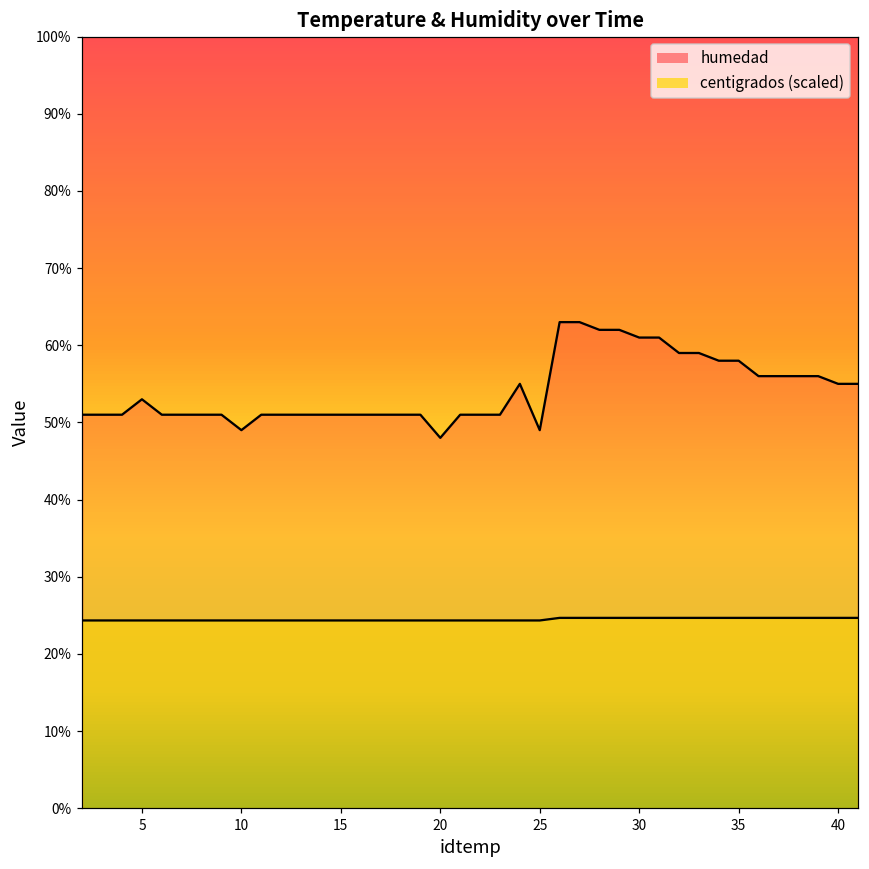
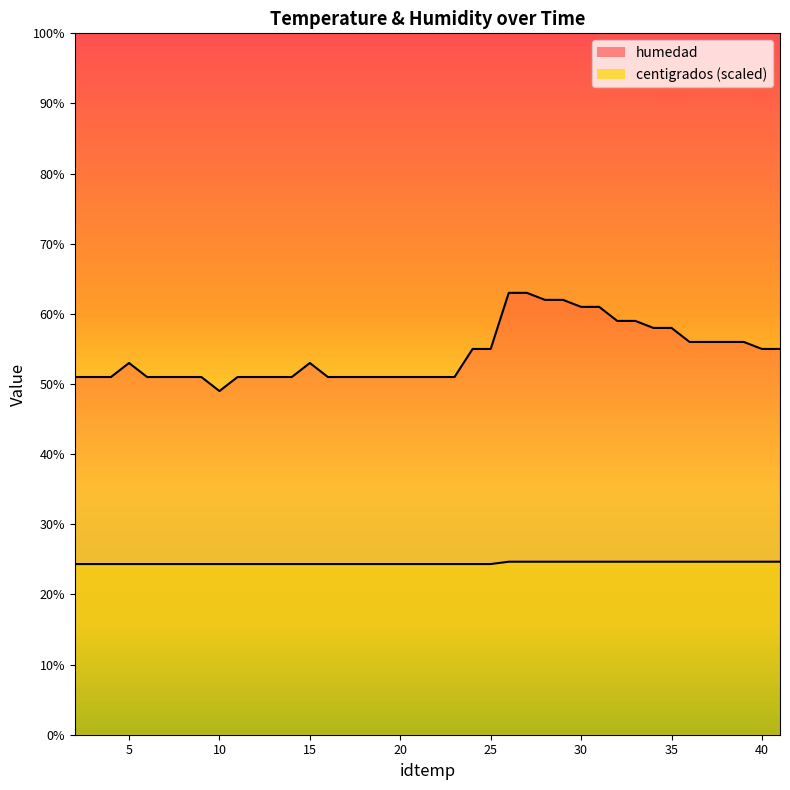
  {
    "humedad": {
      "5": "53%",
      "10": "49%",
-     "15": "51%",
-     "20": "48%",
-     "25": "49%",
+     "15": "53%",
+     "20": "51%",
+     "25": "55%",
      "30": "61%",
      "35": "58%",
      "40": "55%"
    }
  }
